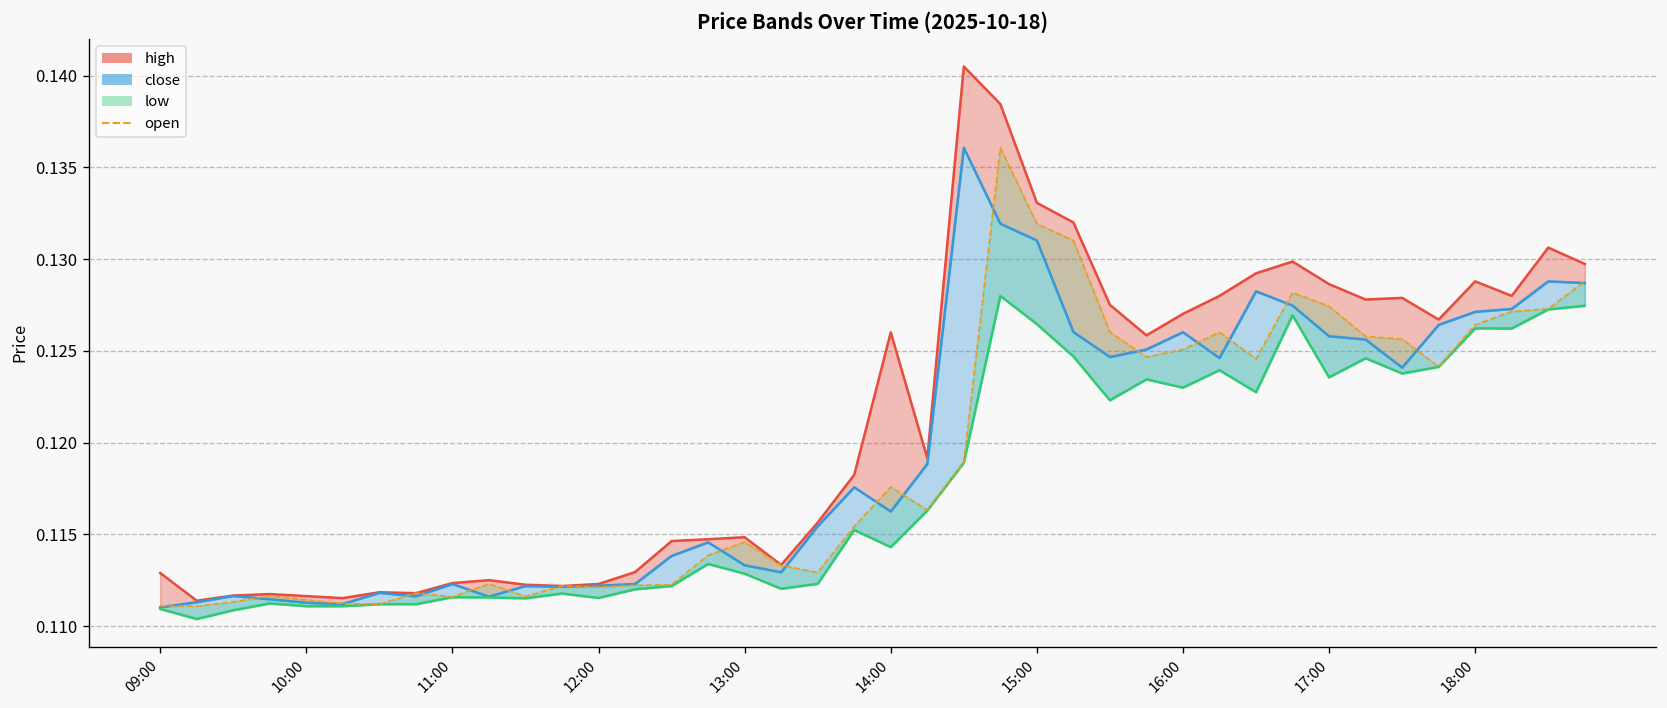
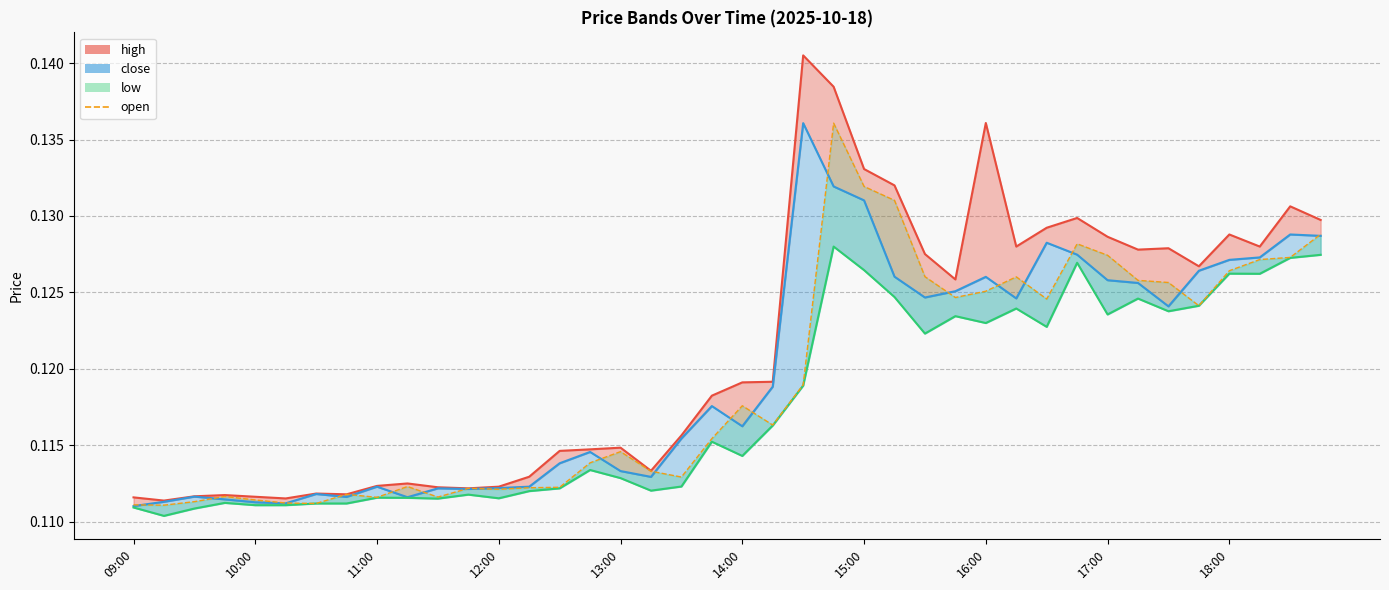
  {
    "high": {
-     "09:00": 0.1129,
+     "09:00": 0.1116,
      "10:00": 0.1116,
      "13:00": 0.1149,
-     "14:00": 0.1260,
+     "14:00": 0.1191,
      "15:00": 0.1331,
-     "16:00": 0.1270,
+     "16:00": 0.1361,
      "17:00": 0.1286,
      "18:00": 0.1288
    }
  }
